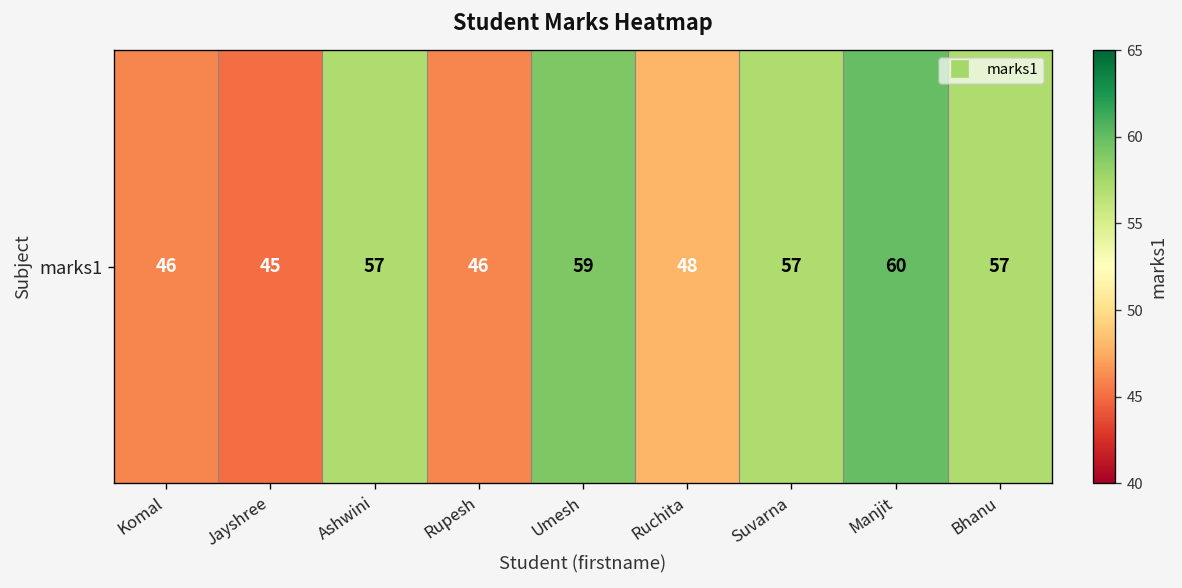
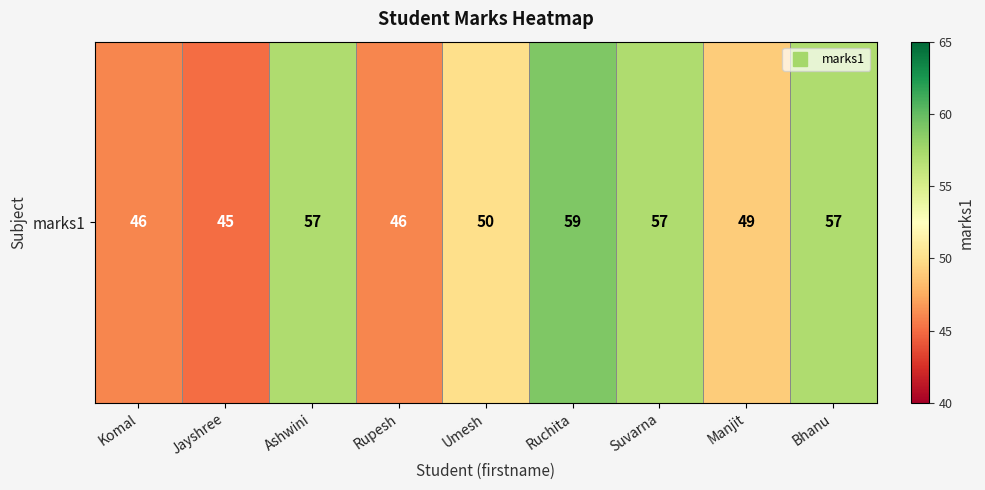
  {
    "marks1": {
      "Komal": 46,
      "Jayshree": 45,
      "Ashwini": 57,
      "Rupesh": 46,
-     "Umesh": 59,
-     "Ruchita": 48,
+     "Umesh": 50,
+     "Ruchita": 59,
      "Suvarna": 57,
-     "Manjit": 60,
+     "Manjit": 49,
      "Bhanu": 57
    }
  }
